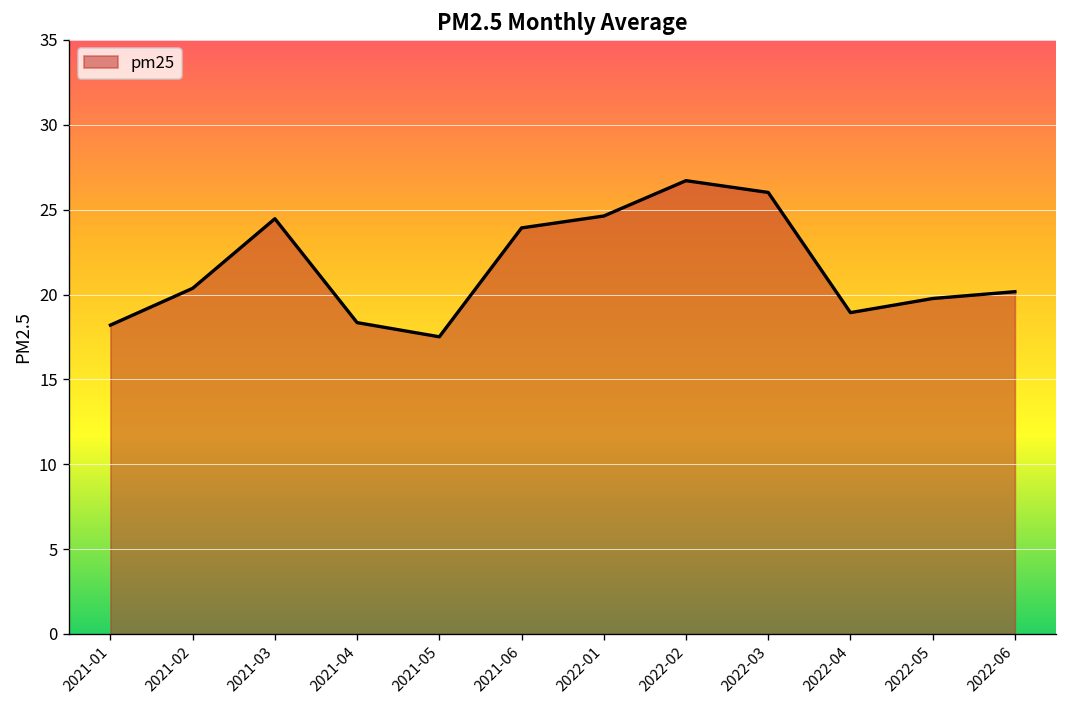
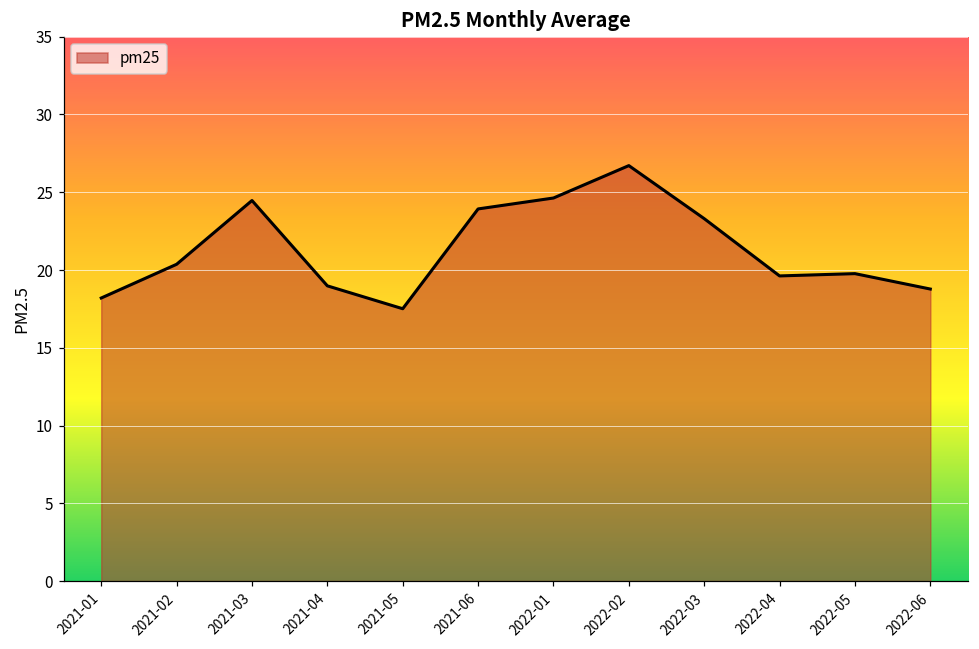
  {
    "2021-01": 18.2,
    "2021-02": 20.4,
    "2021-03": 24.5,
-   "2021-04": 18.3,
+   "2021-04": 19.0,
    "2021-05": 17.5,
    "2021-06": 23.9,
    "2022-01": 24.6,
    "2022-02": 26.7,
-   "2022-03": 26.0,
-   "2022-04": 18.9,
+   "2022-03": 23.3,
+   "2022-04": 19.6,
    "2022-05": 19.8,
-   "2022-06": 20.2
+   "2022-06": 18.8
  }
